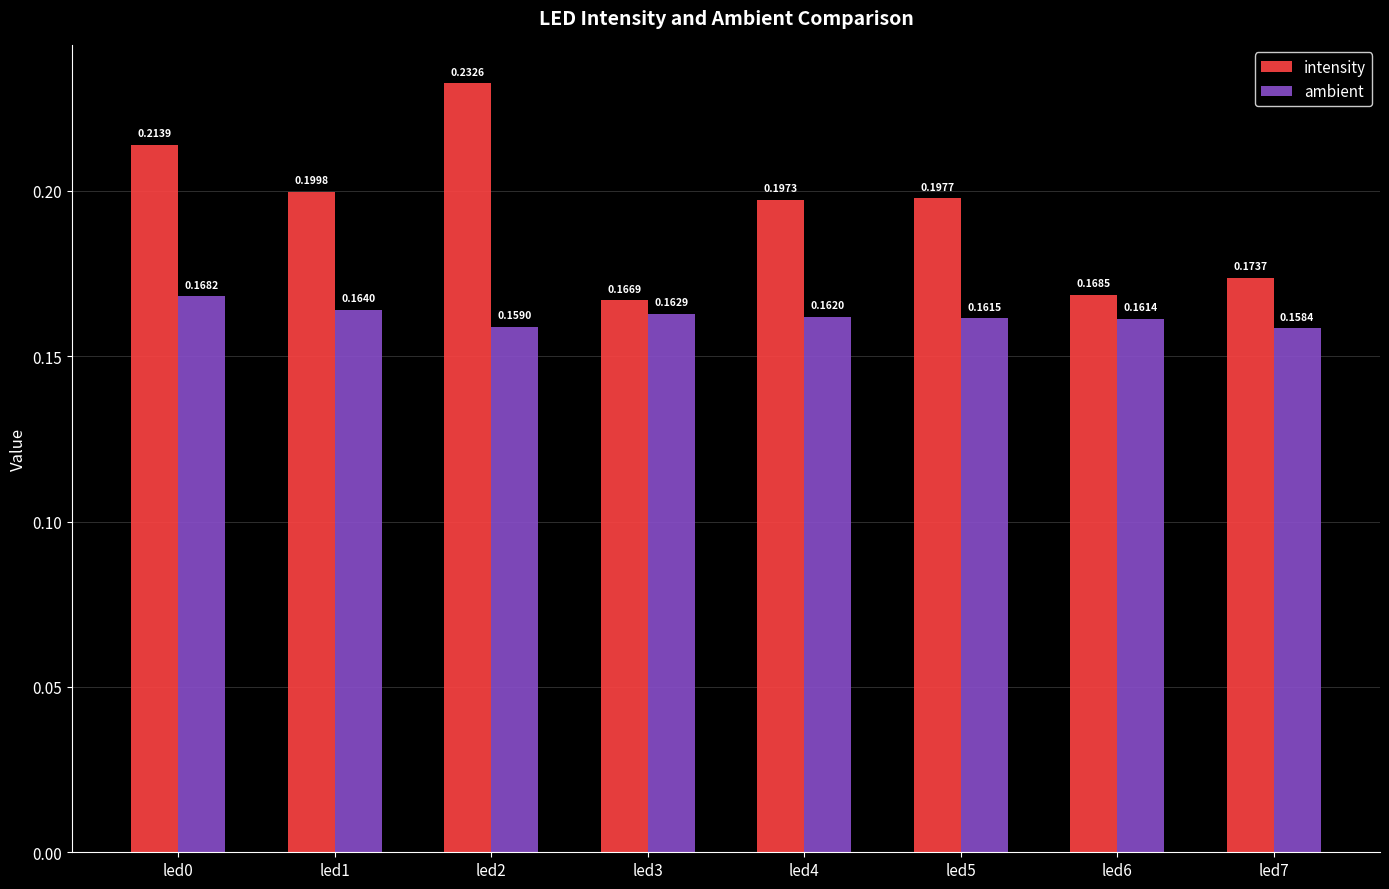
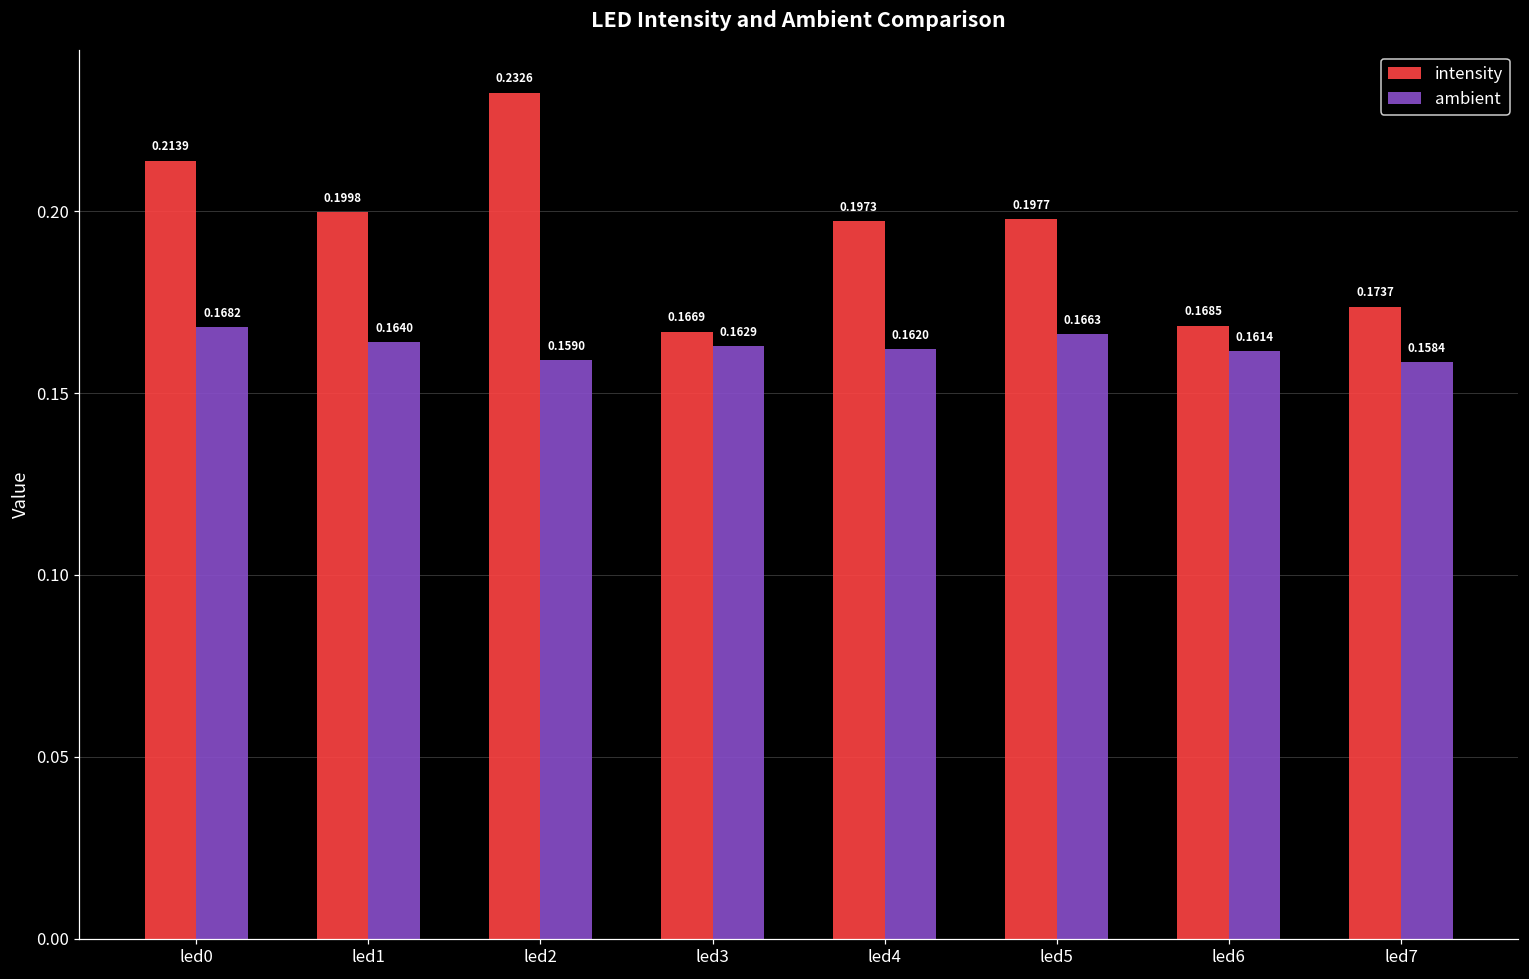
  {
    "intensity": {
      "led0": 0.2139,
      "led1": 0.1998,
      "led2": 0.2326,
      "led3": 0.1669,
      "led4": 0.1973,
      "led5": 0.1977,
      "led6": 0.1685,
      "led7": 0.1737
    },
    "ambient": {
      "led0": 0.1682,
      "led1": 0.1640,
      "led2": 0.1590,
      "led3": 0.1629,
      "led4": 0.1620,
-     "led5": 0.1615,
+     "led5": 0.1663,
      "led6": 0.1614,
      "led7": 0.1584
    }
  }
